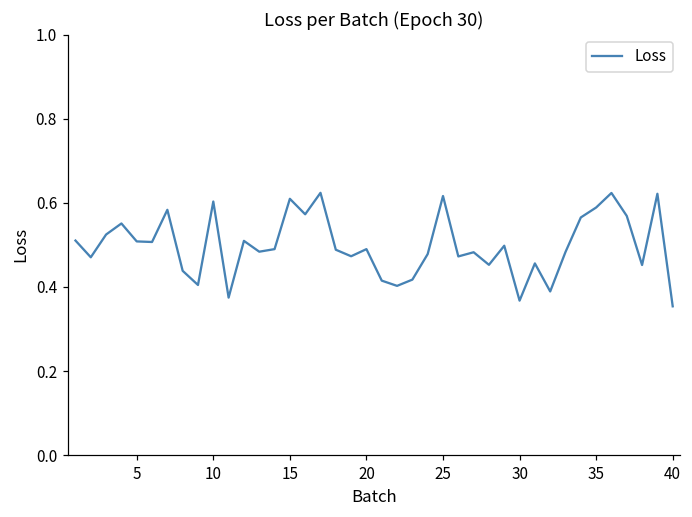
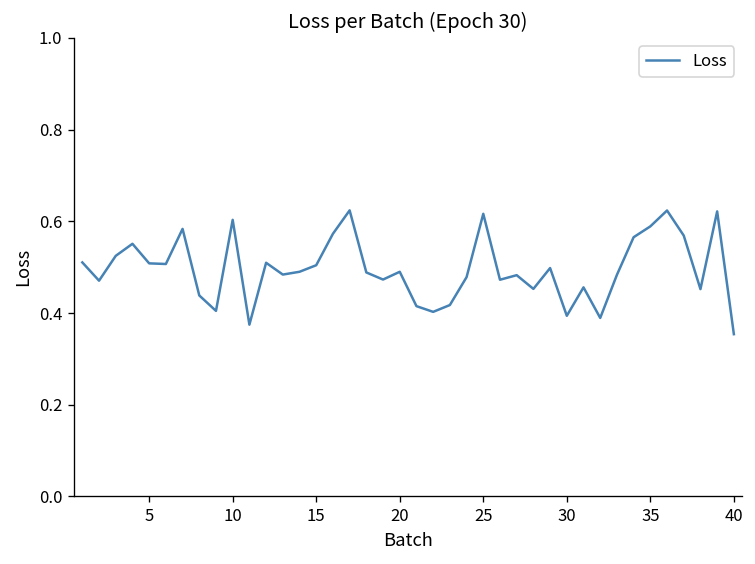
  {
    "5": 0.51,
    "10": 0.60,
-   "15": 0.61,
+   "15": 0.50,
    "20": 0.49,
    "25": 0.62,
-   "30": 0.37,
+   "30": 0.39,
    "35": 0.59,
    "40": 0.35
  }
